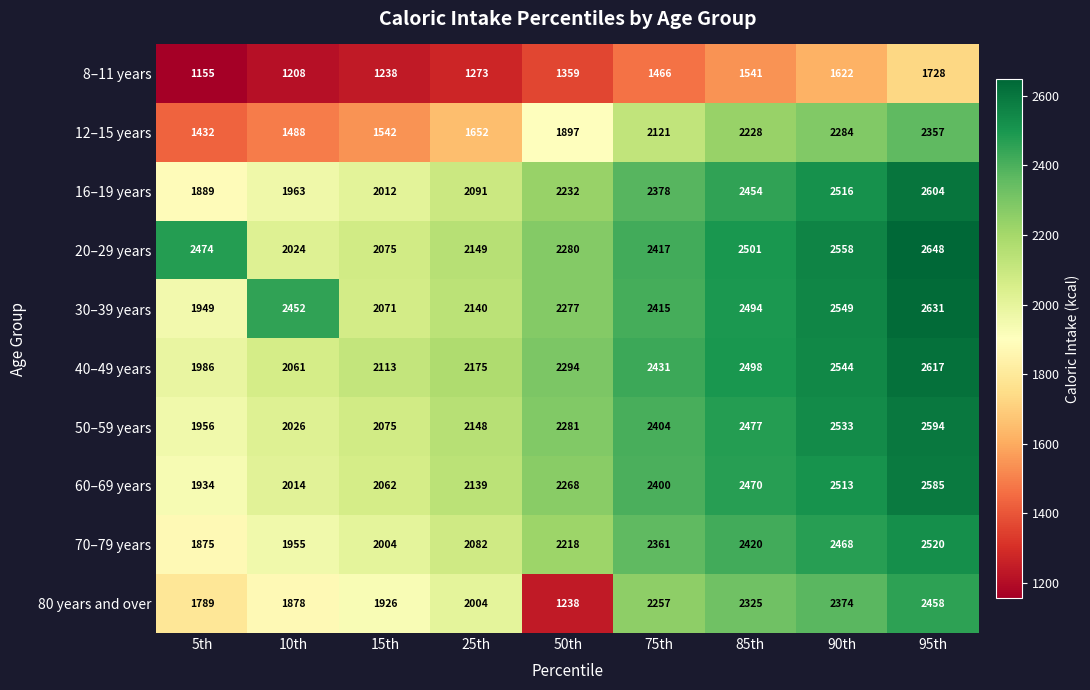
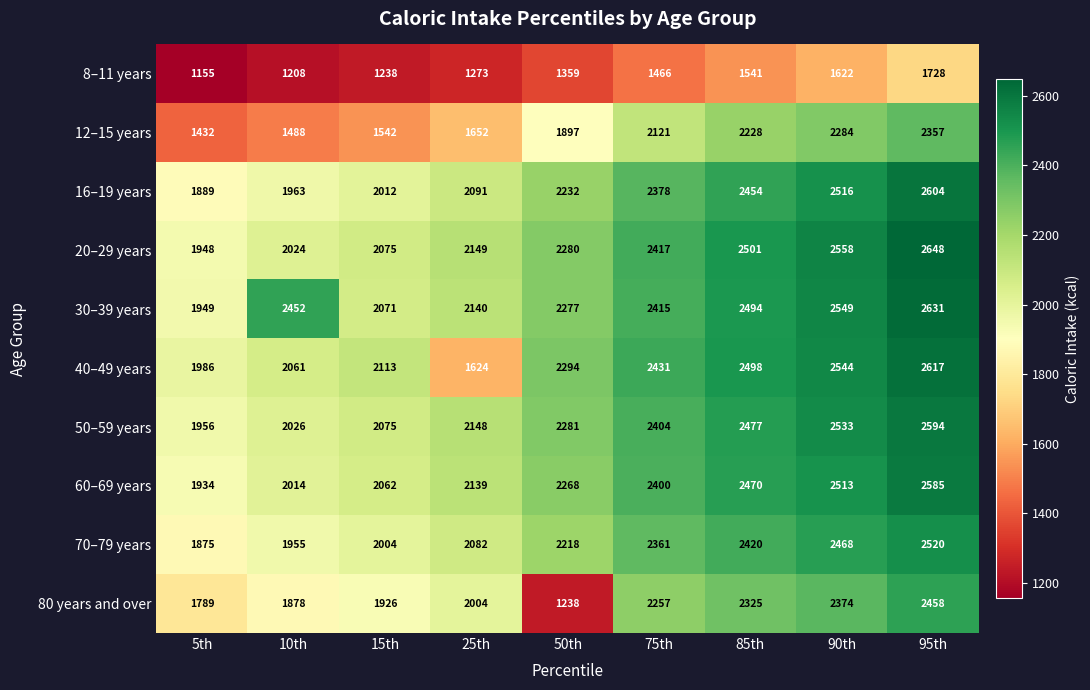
  {
    "8–11 years": {
      "5th": 1155,
      "10th": 1208,
      "15th": 1238,
      "25th": 1273,
      "50th": 1359,
      "75th": 1466,
      "85th": 1541,
      "90th": 1622,
      "95th": 1728
    },
    "12–15 years": {
      "5th": 1432,
      "10th": 1488,
      "15th": 1542,
      "25th": 1652,
      "50th": 1897,
      "75th": 2121,
      "85th": 2228,
      "90th": 2284,
      "95th": 2357
    },
    "16–19 years": {
      "5th": 1889,
      "10th": 1963,
      "15th": 2012,
      "25th": 2091,
      "50th": 2232,
      "75th": 2378,
      "85th": 2454,
      "90th": 2516,
      "95th": 2604
    },
    "20–29 years": {
-     "5th": 2474,
+     "5th": 1948,
      "10th": 2024,
      "15th": 2075,
      "25th": 2149,
      "50th": 2280,
      "75th": 2417,
      "85th": 2501,
      "90th": 2558,
      "95th": 2648
    },
    "30–39 years": {
      "5th": 1949,
      "10th": 2452,
      "15th": 2071,
      "25th": 2140,
      "50th": 2277,
      "75th": 2415,
      "85th": 2494,
      "90th": 2549,
      "95th": 2631
    },
    "40–49 years": {
      "5th": 1986,
      "10th": 2061,
      "15th": 2113,
-     "25th": 2175,
+     "25th": 1624,
      "50th": 2294,
      "75th": 2431,
      "85th": 2498,
      "90th": 2544,
      "95th": 2617
    },
    "50–59 years": {
      "5th": 1956,
      "10th": 2026,
      "15th": 2075,
      "25th": 2148,
      "50th": 2281,
      "75th": 2404,
      "85th": 2477,
      "90th": 2533,
      "95th": 2594
    },
    "60–69 years": {
      "5th": 1934,
      "10th": 2014,
      "15th": 2062,
      "25th": 2139,
      "50th": 2268,
      "75th": 2400,
      "85th": 2470,
      "90th": 2513,
      "95th": 2585
    },
    "70–79 years": {
      "5th": 1875,
      "10th": 1955,
      "15th": 2004,
      "25th": 2082,
      "50th": 2218,
      "75th": 2361,
      "85th": 2420,
      "90th": 2468,
      "95th": 2520
    },
    "80 years and over": {
      "5th": 1789,
      "10th": 1878,
      "15th": 1926,
      "25th": 2004,
      "50th": 1238,
      "75th": 2257,
      "85th": 2325,
      "90th": 2374,
      "95th": 2458
    }
  }
